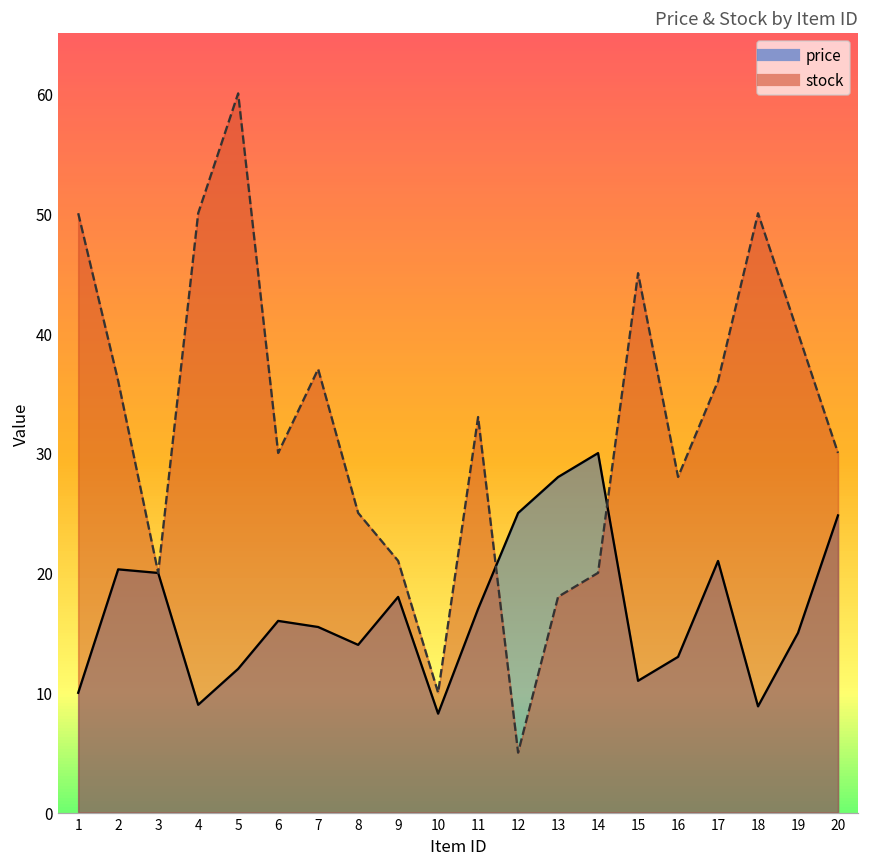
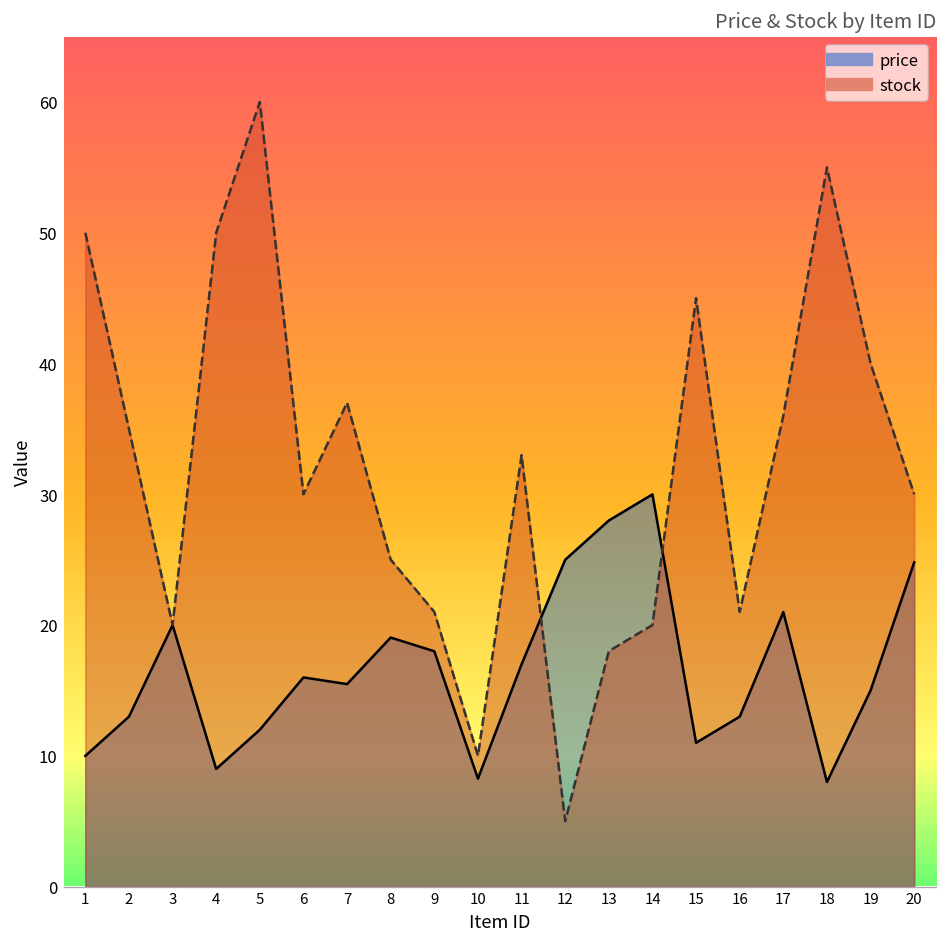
  {
    "price": {
      "1": 10.0,
-     "2": 20.3,
+     "2": 13.0,
      "4": 9.0,
      "5": 12.0,
      "6": 16.0,
      "7": 15.5,
-     "8": 14.0,
+     "8": 19.0,
      "9": 18.0,
      "10": 8.3,
      "11": 17.0,
      "12": 25.0,
      "13": 28.0,
      "14": 30.0,
      "15": 11.0,
      "16": 13.0,
      "17": 21.0,
-     "18": 8.9,
+     "18": 8.0,
      "19": 15.0,
      "20": 24.8
    },
    "stock": {
      "1": 50,
-     "2": 36,
+     "2": 35,
      "4": 50,
      "5": 60,
      "6": 30,
      "7": 37,
      "8": 25,
      "9": 21,
      "10": 10,
      "11": 33,
      "12": 5,
      "13": 18,
      "14": 20,
      "15": 45,
-     "16": 28,
+     "16": 21,
      "17": 36,
-     "18": 50,
+     "18": 55,
      "19": 40,
      "20": 30
    }
  }
